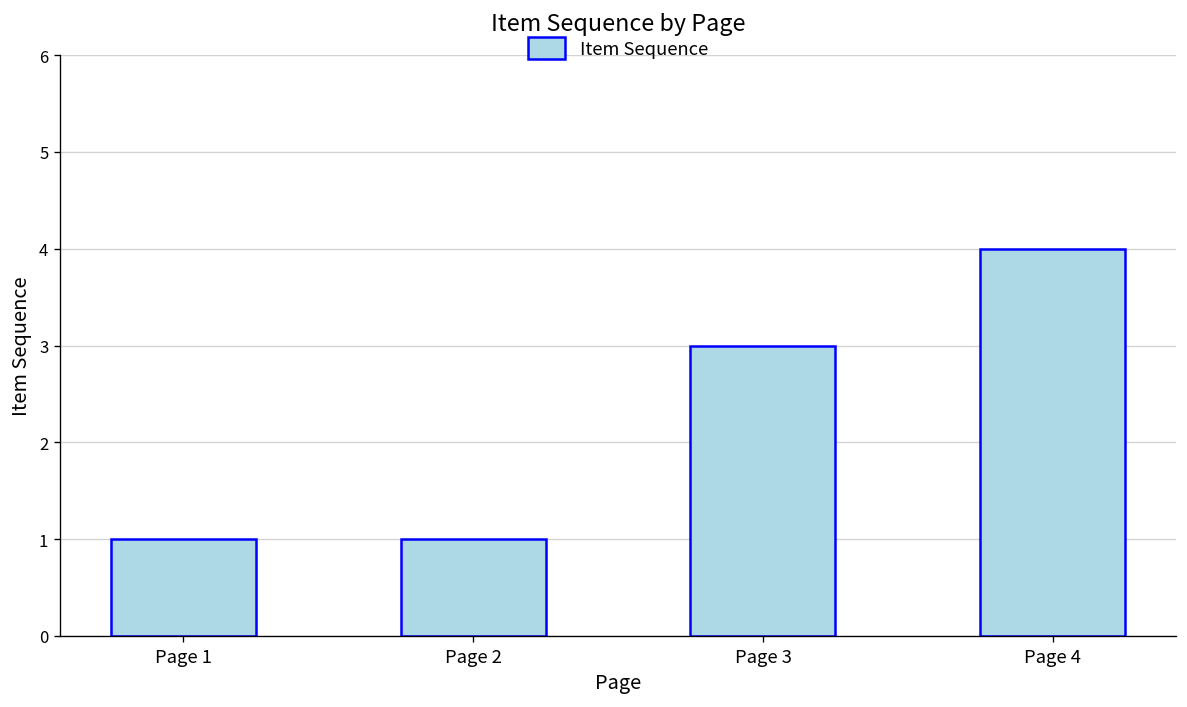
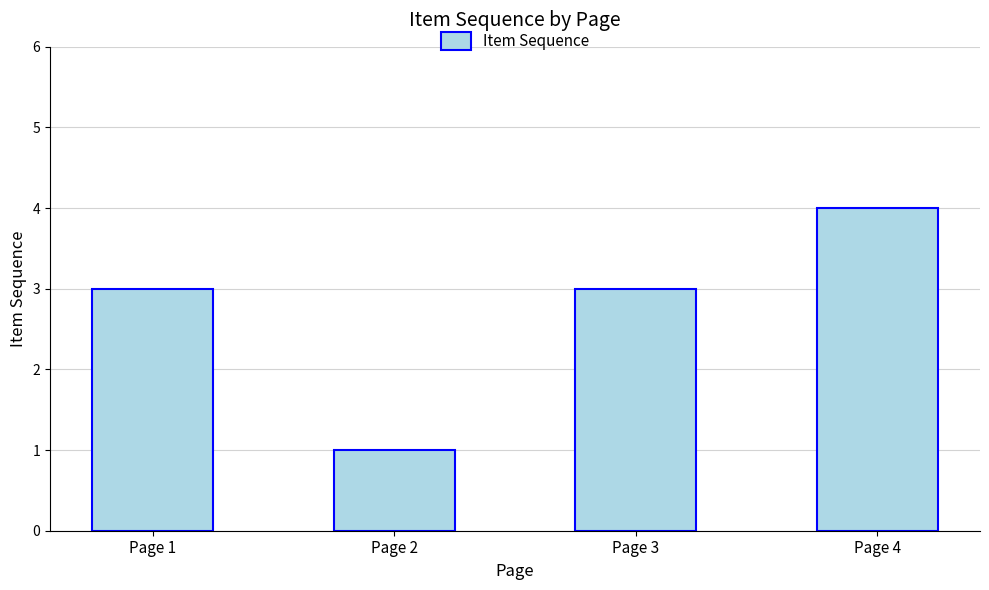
  {
-   "Page 1": 1,
+   "Page 1": 3,
    "Page 2": 1,
    "Page 3": 3,
    "Page 4": 4
  }
